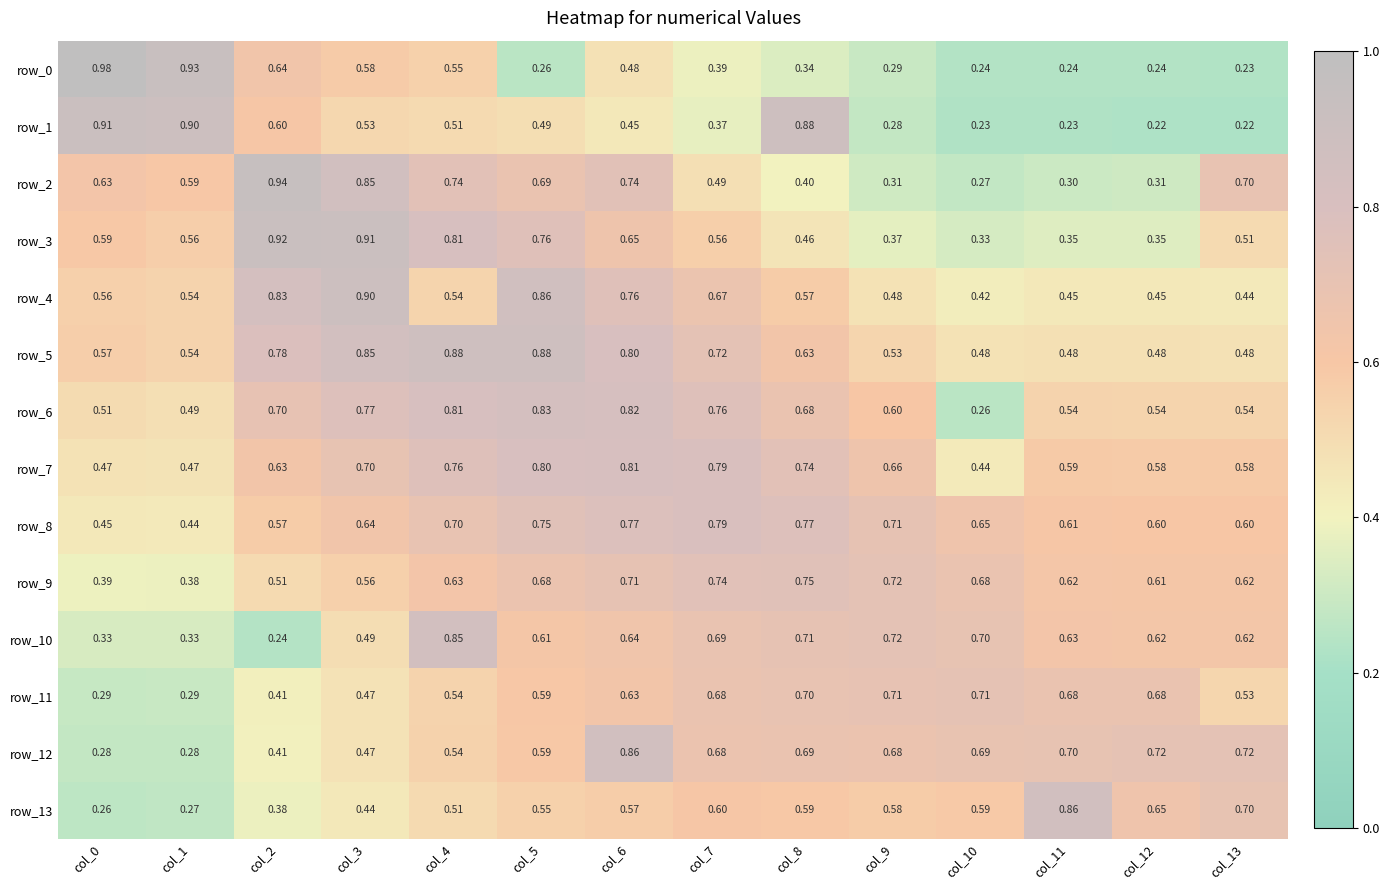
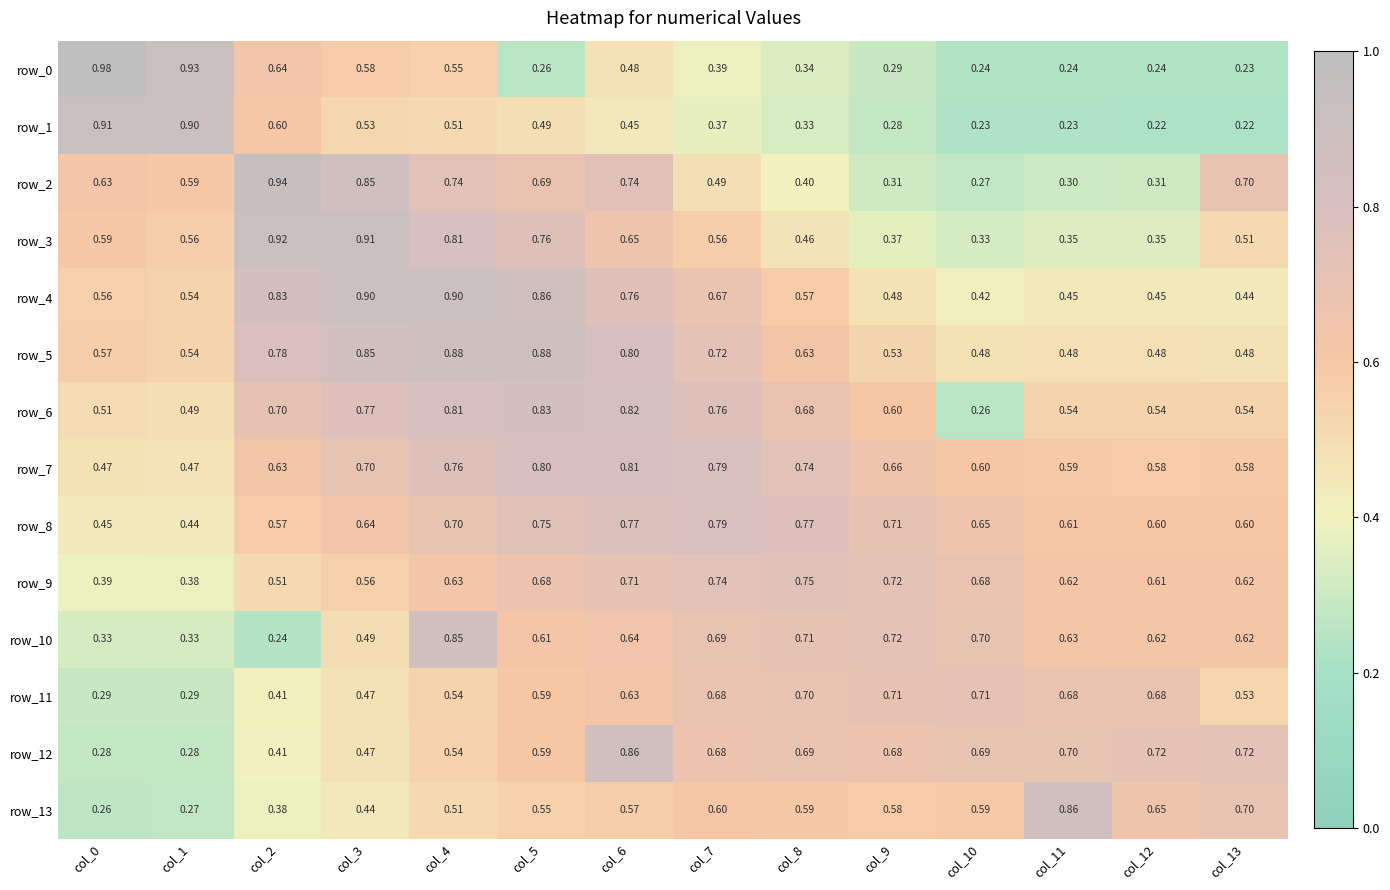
  {
    "row_0": {
      "col_0": 0.98,
      "col_1": 0.93,
      "col_2": 0.64,
      "col_3": 0.58,
      "col_4": 0.55,
      "col_5": 0.26,
      "col_6": 0.48,
      "col_7": 0.39,
      "col_8": 0.34,
      "col_9": 0.29,
      "col_10": 0.24,
      "col_11": 0.24,
      "col_12": 0.24,
      "col_13": 0.23
    },
    "row_1": {
      "col_0": 0.91,
      "col_1": 0.90,
      "col_2": 0.60,
      "col_3": 0.53,
      "col_4": 0.51,
      "col_5": 0.49,
      "col_6": 0.45,
      "col_7": 0.37,
-     "col_8": 0.88,
+     "col_8": 0.33,
      "col_9": 0.28,
      "col_10": 0.23,
      "col_11": 0.23,
      "col_12": 0.22,
      "col_13": 0.22
    },
    "row_2": {
      "col_0": 0.63,
      "col_1": 0.59,
      "col_2": 0.94,
      "col_3": 0.85,
      "col_4": 0.74,
      "col_5": 0.69,
      "col_6": 0.74,
      "col_7": 0.49,
      "col_8": 0.40,
      "col_9": 0.31,
      "col_10": 0.27,
      "col_11": 0.30,
      "col_12": 0.31,
      "col_13": 0.70
    },
    "row_3": {
      "col_0": 0.59,
      "col_1": 0.56,
      "col_2": 0.92,
      "col_3": 0.91,
      "col_4": 0.81,
      "col_5": 0.76,
      "col_6": 0.65,
      "col_7": 0.56,
      "col_8": 0.46,
      "col_9": 0.37,
      "col_10": 0.33,
      "col_11": 0.35,
      "col_12": 0.35,
      "col_13": 0.51
    },
    "row_4": {
      "col_0": 0.56,
      "col_1": 0.54,
      "col_2": 0.83,
      "col_3": 0.90,
-     "col_4": 0.54,
+     "col_4": 0.90,
      "col_5": 0.86,
      "col_6": 0.76,
      "col_7": 0.67,
      "col_8": 0.57,
      "col_9": 0.48,
      "col_10": 0.42,
      "col_11": 0.45,
      "col_12": 0.45,
      "col_13": 0.44
    },
    "row_5": {
      "col_0": 0.57,
      "col_1": 0.54,
      "col_2": 0.78,
      "col_3": 0.85,
      "col_4": 0.88,
      "col_5": 0.88,
      "col_6": 0.80,
      "col_7": 0.72,
      "col_8": 0.63,
      "col_9": 0.53,
      "col_10": 0.48,
      "col_11": 0.48,
      "col_12": 0.48,
      "col_13": 0.48
    },
    "row_6": {
      "col_0": 0.51,
      "col_1": 0.49,
      "col_2": 0.70,
      "col_3": 0.77,
      "col_4": 0.81,
      "col_5": 0.83,
      "col_6": 0.82,
      "col_7": 0.76,
      "col_8": 0.68,
      "col_9": 0.60,
      "col_10": 0.26,
      "col_11": 0.54,
      "col_12": 0.54,
      "col_13": 0.54
    },
    "row_7": {
      "col_0": 0.47,
      "col_1": 0.47,
      "col_2": 0.63,
      "col_3": 0.70,
      "col_4": 0.76,
      "col_5": 0.80,
      "col_6": 0.81,
      "col_7": 0.79,
      "col_8": 0.74,
      "col_9": 0.66,
-     "col_10": 0.44,
+     "col_10": 0.60,
      "col_11": 0.59,
      "col_12": 0.58,
      "col_13": 0.58
    },
    "row_8": {
      "col_0": 0.45,
      "col_1": 0.44,
      "col_2": 0.57,
      "col_3": 0.64,
      "col_4": 0.70,
      "col_5": 0.75,
      "col_6": 0.77,
      "col_7": 0.79,
      "col_8": 0.77,
      "col_9": 0.71,
      "col_10": 0.65,
      "col_11": 0.61,
      "col_12": 0.60,
      "col_13": 0.60
    },
    "row_9": {
      "col_0": 0.39,
      "col_1": 0.38,
      "col_2": 0.51,
      "col_3": 0.56,
      "col_4": 0.63,
      "col_5": 0.68,
      "col_6": 0.71,
      "col_7": 0.74,
      "col_8": 0.75,
      "col_9": 0.72,
      "col_10": 0.68,
      "col_11": 0.62,
      "col_12": 0.61,
      "col_13": 0.62
    },
    "row_10": {
      "col_0": 0.33,
      "col_1": 0.33,
      "col_2": 0.24,
      "col_3": 0.49,
      "col_4": 0.85,
      "col_5": 0.61,
      "col_6": 0.64,
      "col_7": 0.69,
      "col_8": 0.71,
      "col_9": 0.72,
      "col_10": 0.70,
      "col_11": 0.63,
      "col_12": 0.62,
      "col_13": 0.62
    },
    "row_11": {
      "col_0": 0.29,
      "col_1": 0.29,
      "col_2": 0.41,
      "col_3": 0.47,
      "col_4": 0.54,
      "col_5": 0.59,
      "col_6": 0.63,
      "col_7": 0.68,
      "col_8": 0.70,
      "col_9": 0.71,
      "col_10": 0.71,
      "col_11": 0.68,
      "col_12": 0.68,
      "col_13": 0.53
    },
    "row_12": {
      "col_0": 0.28,
      "col_1": 0.28,
      "col_2": 0.41,
      "col_3": 0.47,
      "col_4": 0.54,
      "col_5": 0.59,
      "col_6": 0.86,
      "col_7": 0.68,
      "col_8": 0.69,
      "col_9": 0.68,
      "col_10": 0.69,
      "col_11": 0.70,
      "col_12": 0.72,
      "col_13": 0.72
    },
    "row_13": {
      "col_0": 0.26,
      "col_1": 0.27,
      "col_2": 0.38,
      "col_3": 0.44,
      "col_4": 0.51,
      "col_5": 0.55,
      "col_6": 0.57,
      "col_7": 0.60,
      "col_8": 0.59,
      "col_9": 0.58,
      "col_10": 0.59,
      "col_11": 0.86,
      "col_12": 0.65,
      "col_13": 0.70
    }
  }
